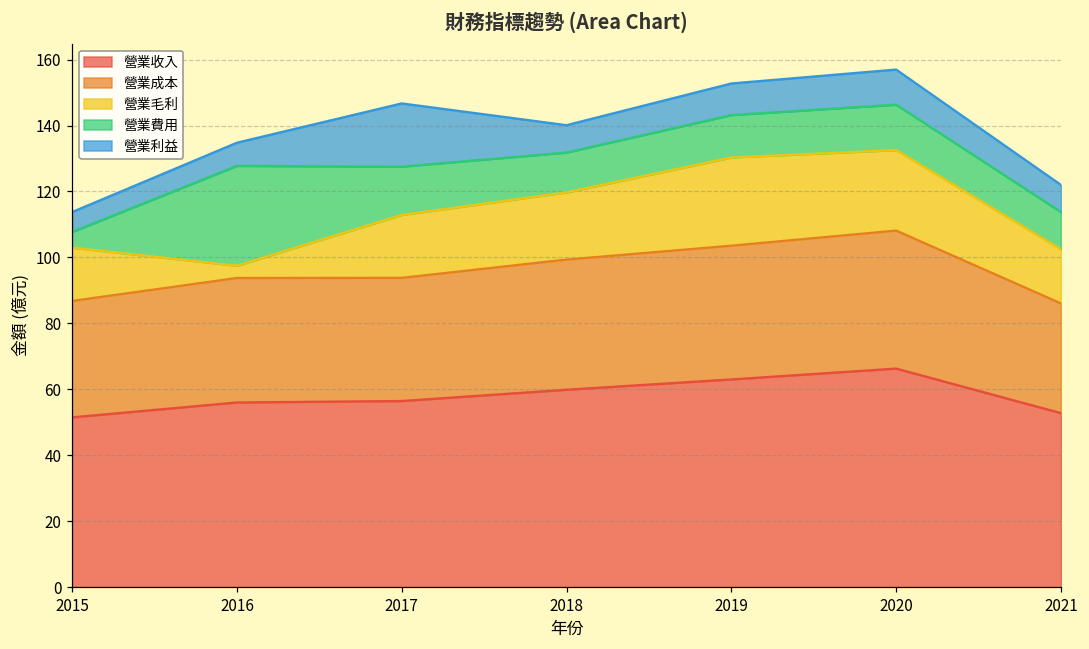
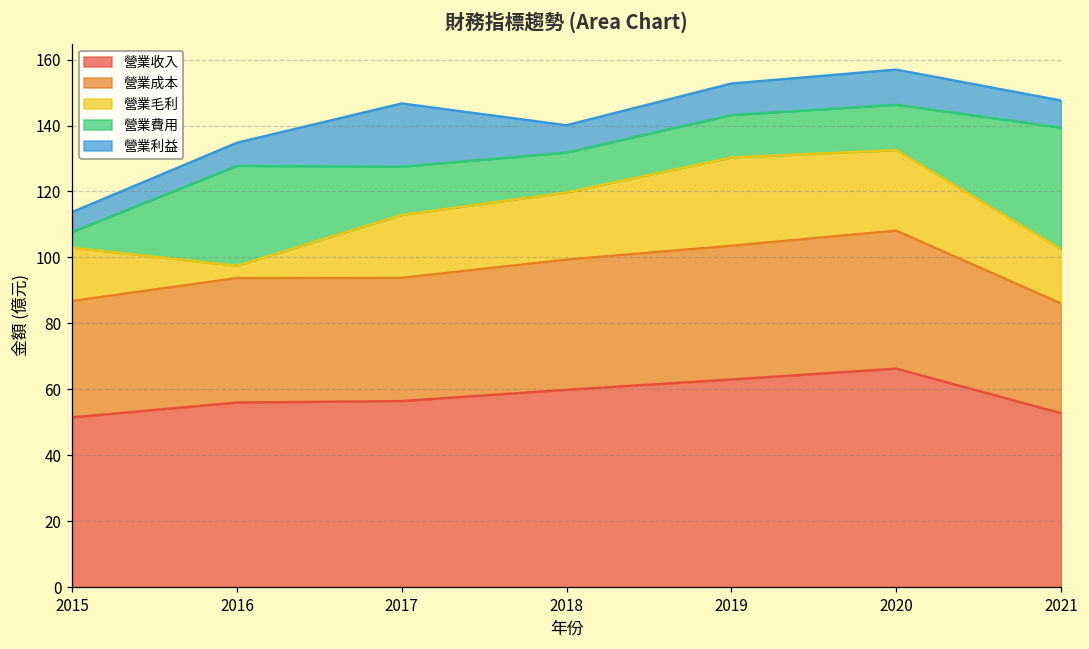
  {
    "營業毛利": {
      "2015": 16,
      "2016": 4,
      "2017": 19,
      "2018": 20,
      "2019": 27,
      "2020": 24,
      "2021": 16
    },
    "營業費用": {
      "2015": 5,
      "2016": 30,
      "2017": 15,
      "2018": 12,
      "2019": 13,
      "2020": 14,
-     "2021": 11
+     "2021": 37
    },
    "營業利益": {
      "2015": 6,
      "2016": 7,
      "2017": 19,
      "2018": 8,
      "2019": 10,
      "2020": 11,
      "2021": 8
    }
  }
